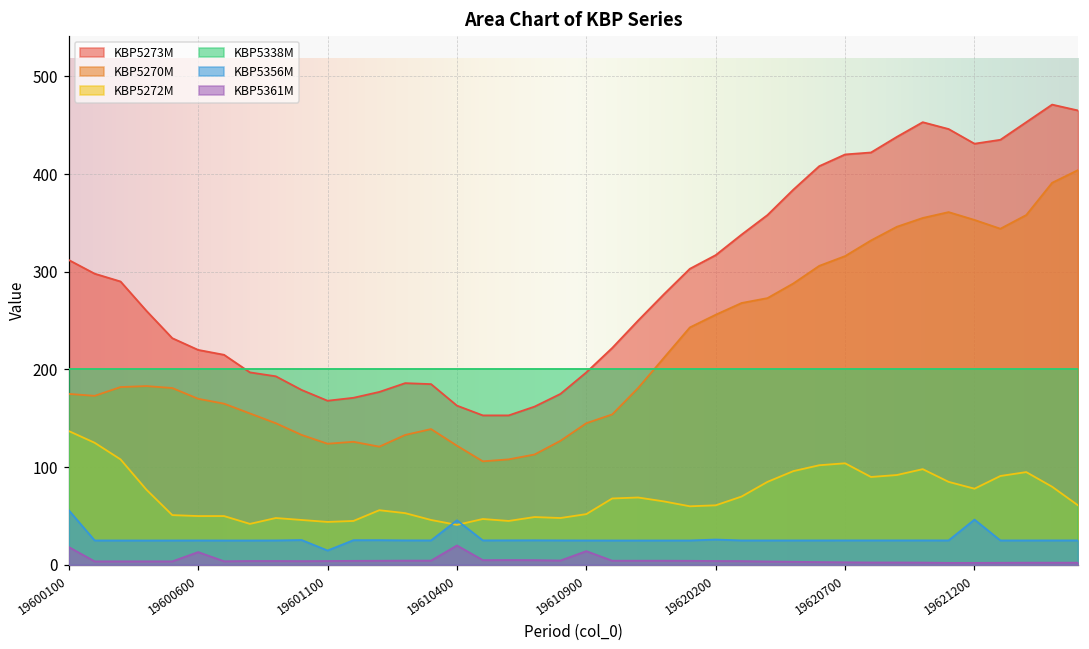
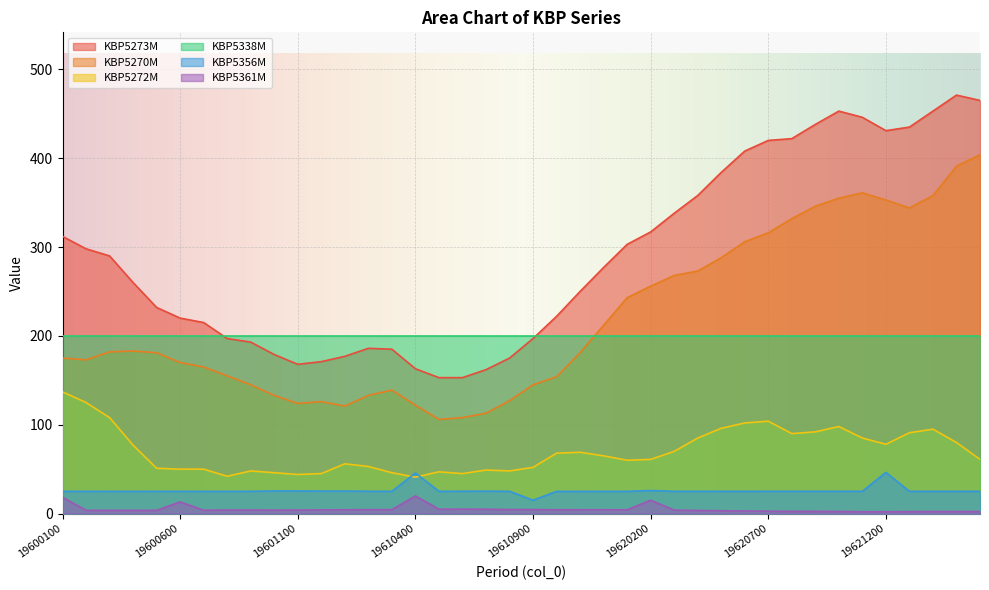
  {
    "KBP5338M": {
      "19600100": 200,
      "19600600": 200,
      "19601100": 200,
      "19610400": 200,
      "19610900": 200,
      "19620200": 200,
      "19620700": 200,
      "19621200": 200
    },
    "KBP5356M": {
-     "19600100": 60,
+     "19600100": 30,
      "19600600": 30,
-     "19601100": 10,
+     "19601100": 30,
      "19610400": 50,
-     "19610900": 30,
+     "19610900": 20,
      "19620200": 30,
      "19620700": 30,
      "19621200": 50
    },
    "KBP5361M": {
      "19600100": 20,
      "19600600": 10,
      "19601100": 0,
      "19610400": 20,
-     "19610900": 10,
-     "19620200": 0,
+     "19610900": 0,
+     "19620200": 20,
      "19620700": 0,
      "19621200": 0
    }
  }
